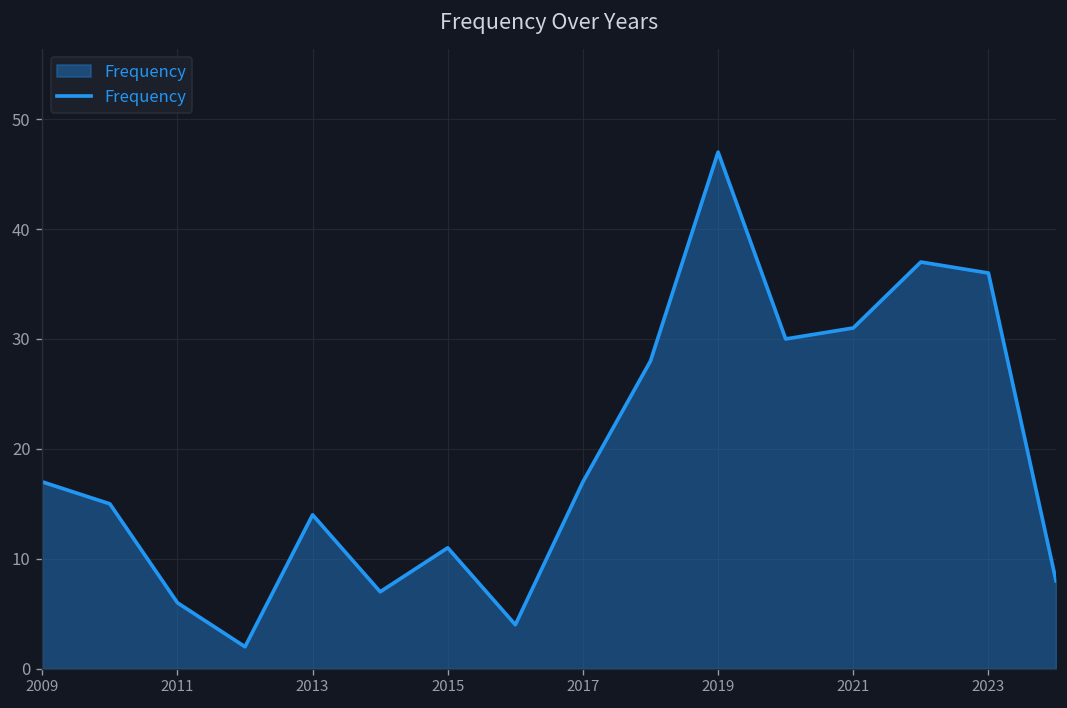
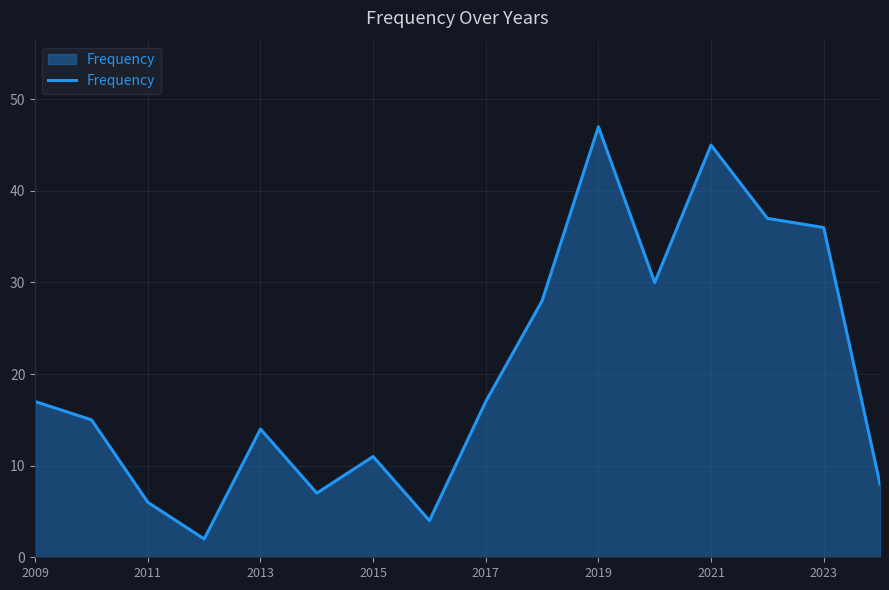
  {
    "2009": 17,
    "2011": 6,
    "2013": 14,
    "2015": 11,
    "2017": 17,
    "2019": 47,
-   "2021": 31,
+   "2021": 45,
    "2023": 36
  }
